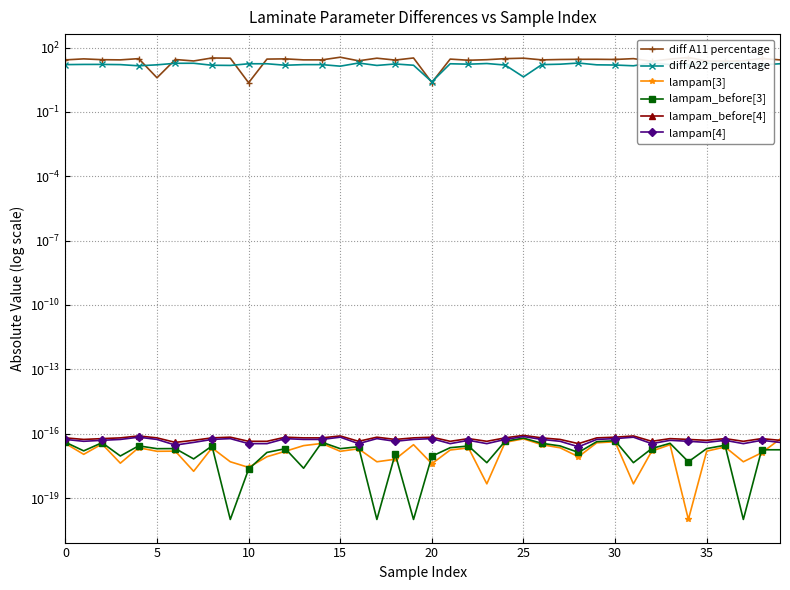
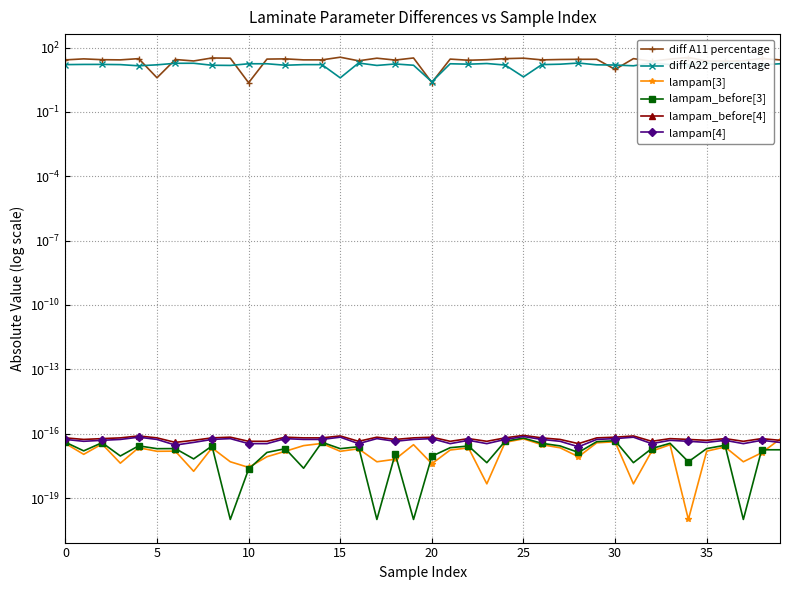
  {
    "diff A11 percentage": {
      "0": 30,
      "5": 4,
      "10": 2,
      "15": 40,
      "25": 30,
-     "30": 30
+     "30": 10
    },
    "diff A22 percentage": {
      "0": 20,
      "5": 20,
      "10": 20,
-     "15": 10,
+     "15": 4,
      "25": 4,
      "30": 20
    },
    "lampam[3]": {
      "5": 0.000000000000,
      "15": 0.000000000000,
      "20": 0.000000000000,
      "35": 0.000000000000
    },
    "lampam_before[3]": {
      "5": 0.000000000000,
      "15": 0.000000000000,
      "20": 0.000000000000,
      "35": 0.000000000000
    }
  }
